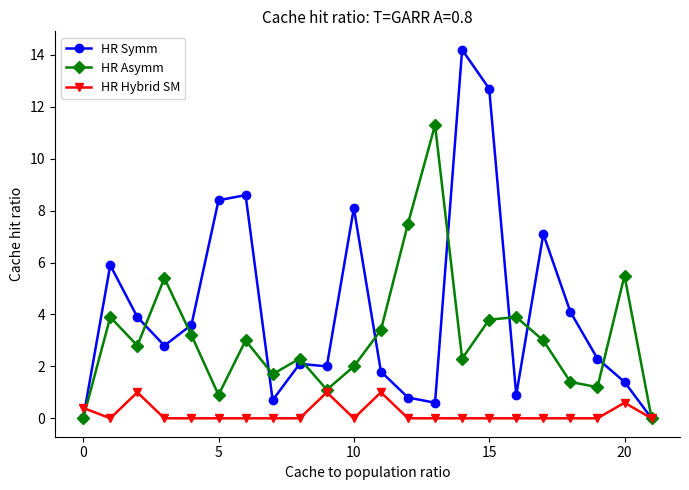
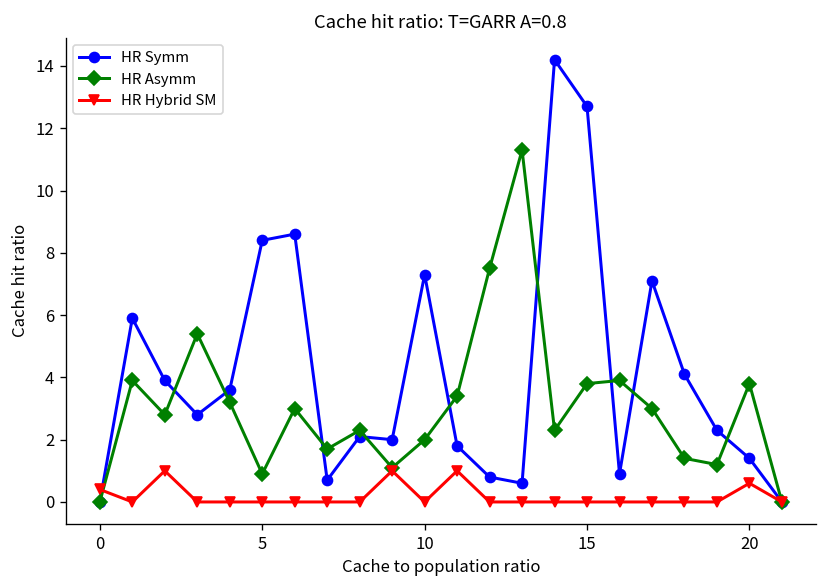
  {
    "HR Symm": {
      "5": 8.4,
-     "10": 8.1,
+     "10": 7.3,
      "15": 12.7,
      "20": 1.4
    },
    "HR Asymm": {
      "5": 0.9,
      "10": 2.0,
      "15": 3.8,
-     "20": 5.5
+     "20": 3.8
    },
    "HR Hybrid SM": {
      "0": 0.4,
      "5": 0.0,
      "10": 0.0,
      "15": 0.0,
      "20": 0.6
    }
  }
